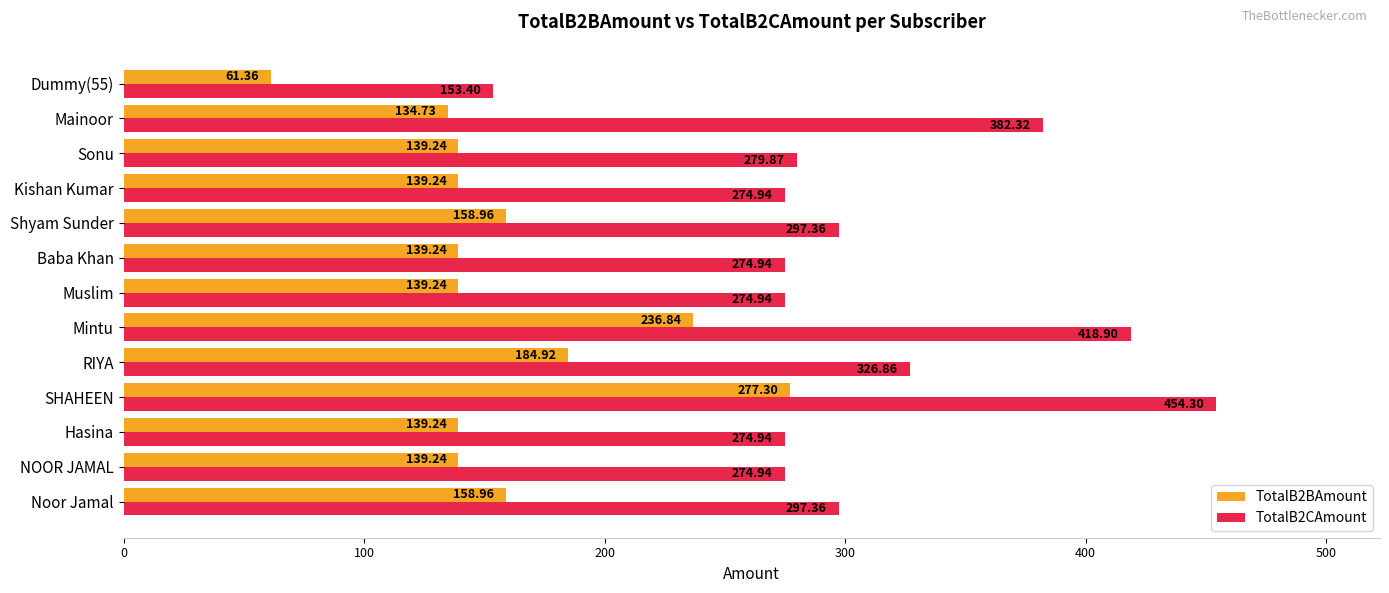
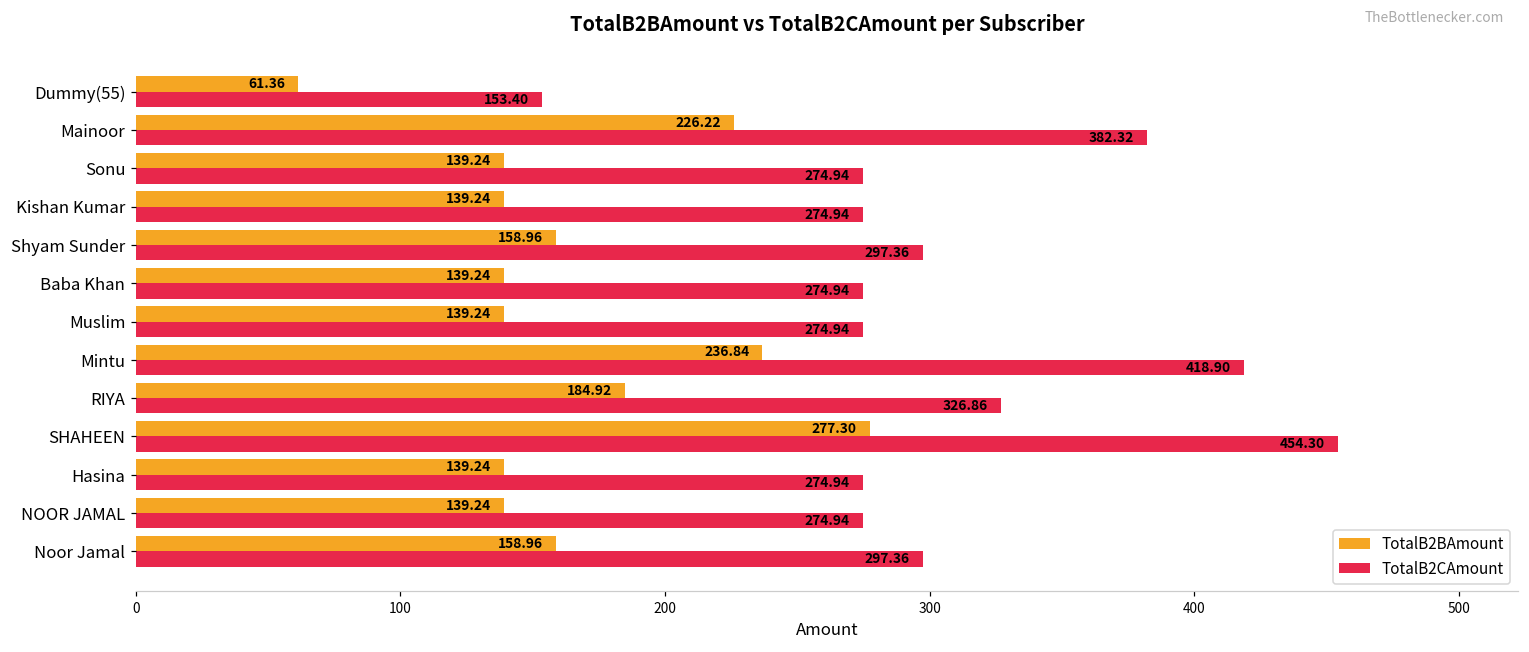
  {
    "TotalB2BAmount": {
      "Dummy(55)": 61.36,
-     "Mainoor": 134.73,
+     "Mainoor": 226.22,
      "Sonu": 139.24,
      "Kishan Kumar": 139.24,
      "Shyam Sunder": 158.96,
      "Baba Khan": 139.24,
      "Muslim": 139.24,
      "Mintu": 236.84,
      "RIYA": 184.92,
      "SHAHEEN": 277.30,
      "Hasina": 139.24,
      "NOOR JAMAL": 139.24,
      "Noor Jamal": 158.96
    },
    "TotalB2CAmount": {
      "Dummy(55)": 153.40,
      "Mainoor": 382.32,
-     "Sonu": 279.87,
+     "Sonu": 274.94,
      "Kishan Kumar": 274.94,
      "Shyam Sunder": 297.36,
      "Baba Khan": 274.94,
      "Muslim": 274.94,
      "Mintu": 418.90,
      "RIYA": 326.86,
      "SHAHEEN": 454.30,
      "Hasina": 274.94,
      "NOOR JAMAL": 274.94,
      "Noor Jamal": 297.36
    }
  }
